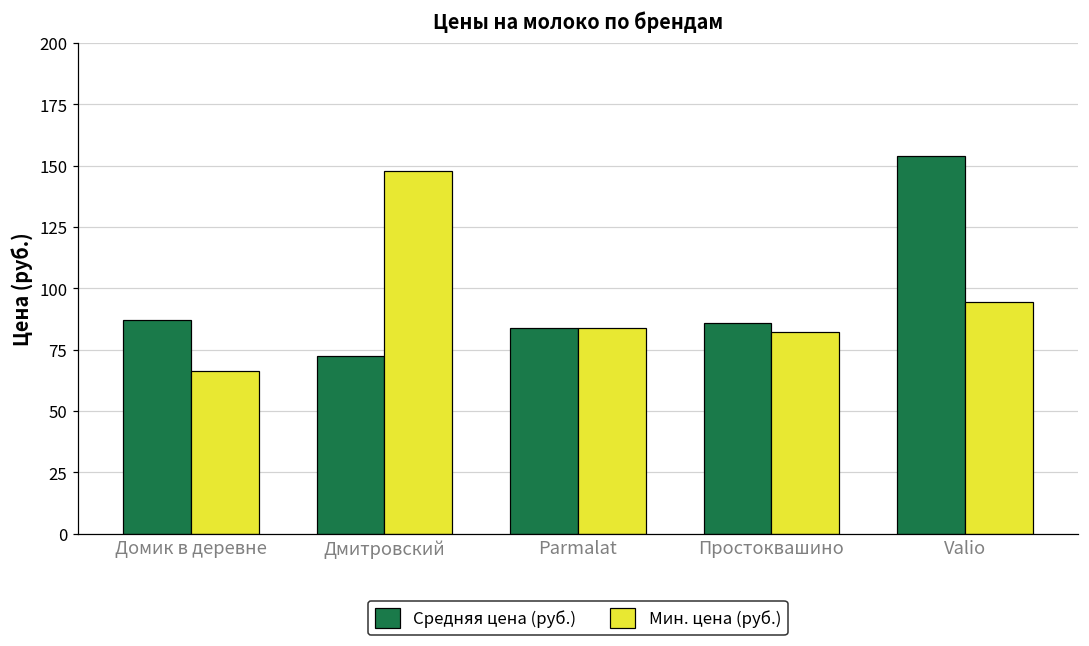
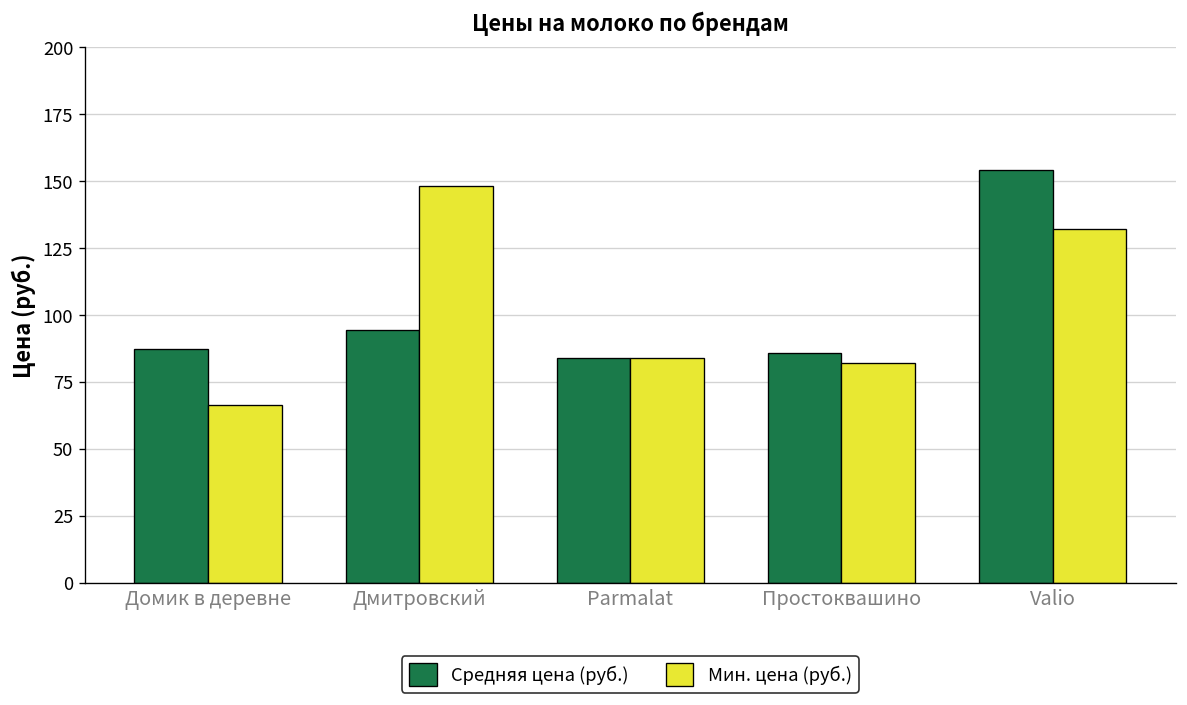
  {
    "Средняя цена (руб.)": {
      "Домик в деревне": 87,
-     "Дмитровский": 72,
+     "Дмитровский": 94,
      "Parmalat": 84,
      "Простоквашино": 86,
      "Valio": 154
    },
    "Мин. цена (руб.)": {
      "Домик в деревне": 66,
      "Дмитровский": 148,
      "Parmalat": 84,
      "Простоквашино": 82,
-     "Valio": 94
+     "Valio": 132
    }
  }
